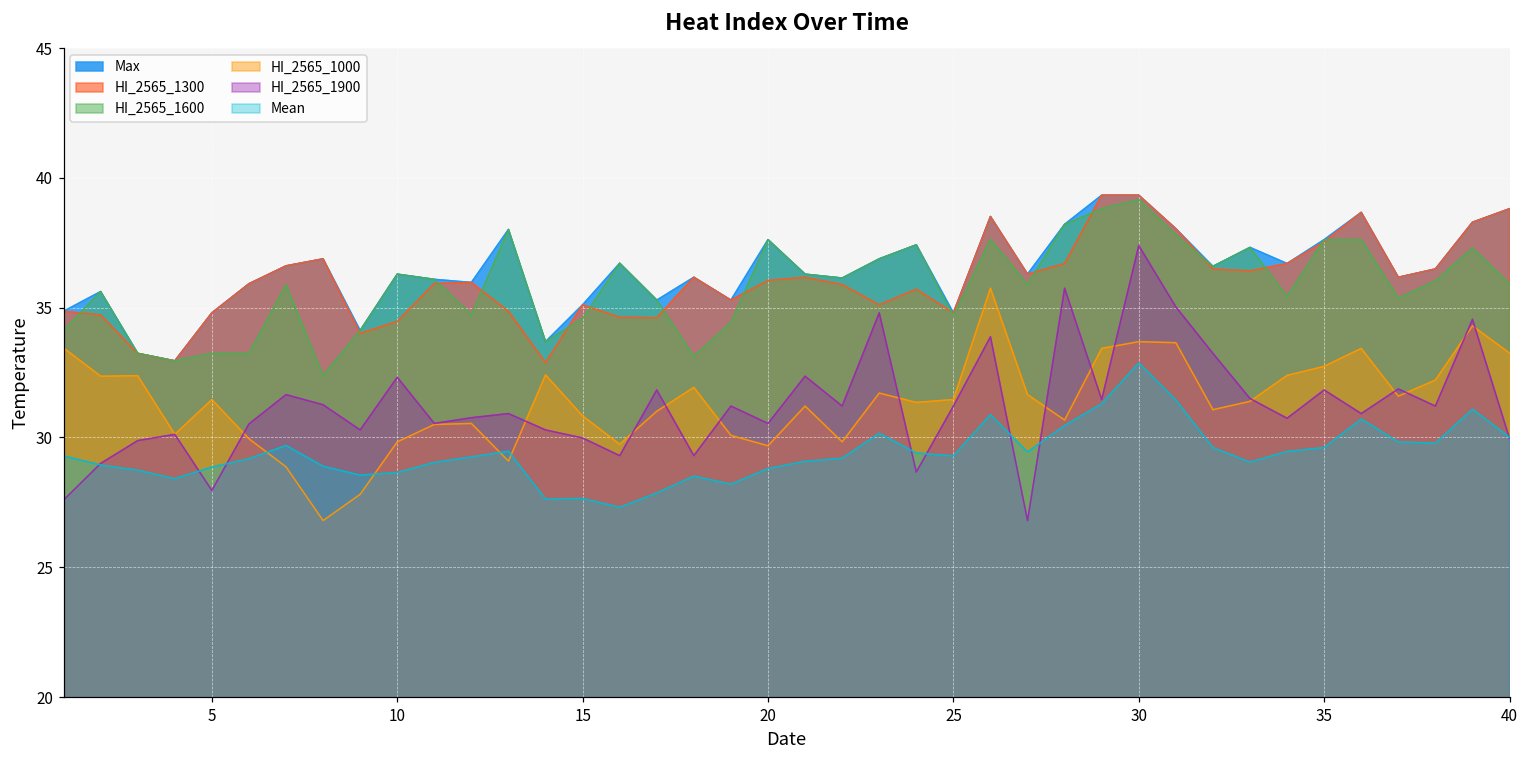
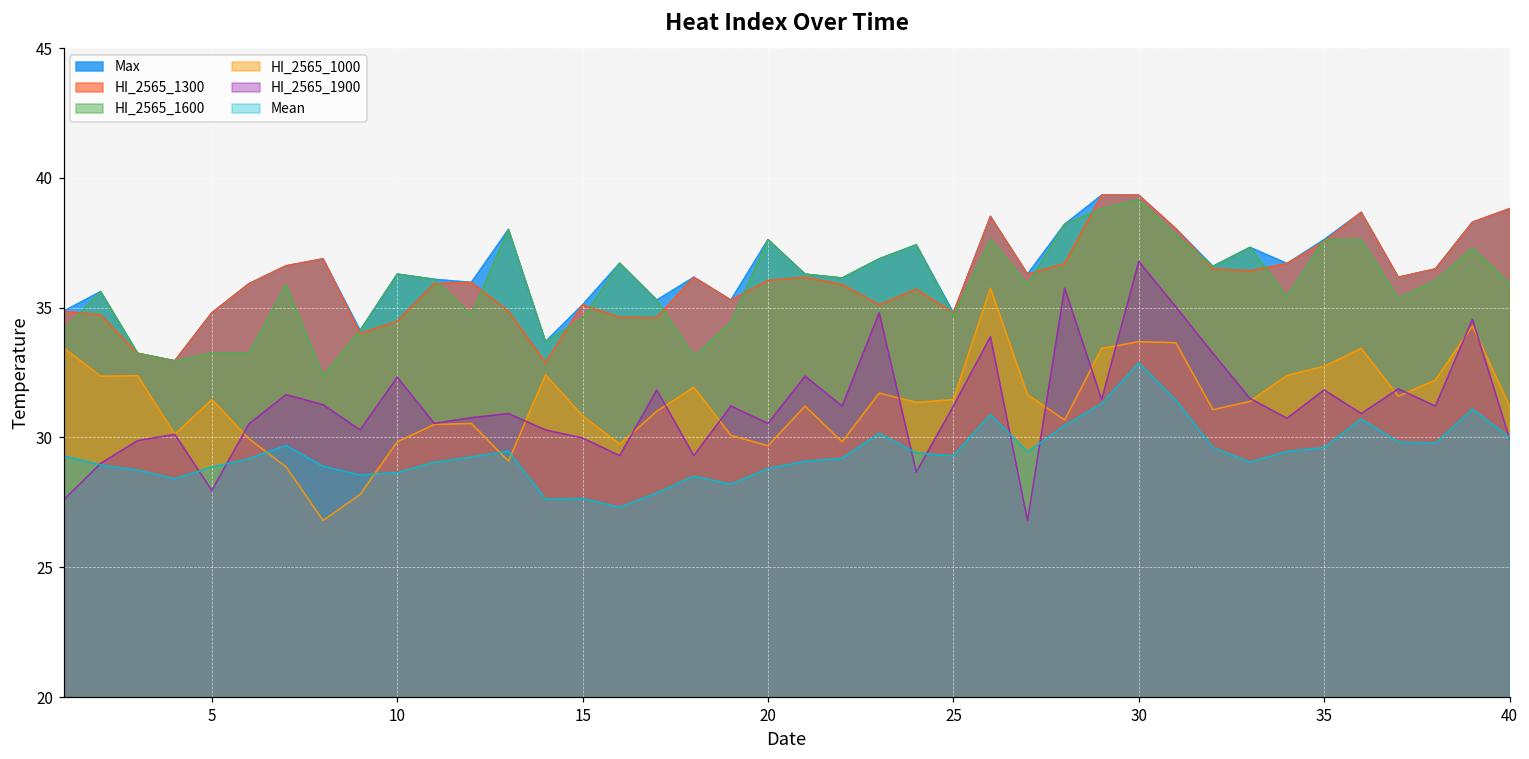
  {
    "HI_2565_1300": {
      "10": 34.5,
      "20": 36.1
    },
    "HI_2565_1600": {
      "5": 33.2,
      "15": 34.6,
      "25": 34.7,
      "30": 39.2,
      "40": 35.9
    },
    "HI_2565_1000": {
      "5": 31.5,
      "10": 29.8,
      "15": 30.8,
      "20": 29.7,
      "25": 31.5,
      "30": 33.7,
      "35": 32.7,
-     "40": 33.3
+     "40": 31.2
    },
    "HI_2565_1900": {
      "5": 28.0,
      "10": 32.3,
      "15": 30.0,
      "20": 30.5,
      "25": 31.2,
-     "30": 37.4,
+     "30": 36.8,
      "35": 31.8
    }
  }
